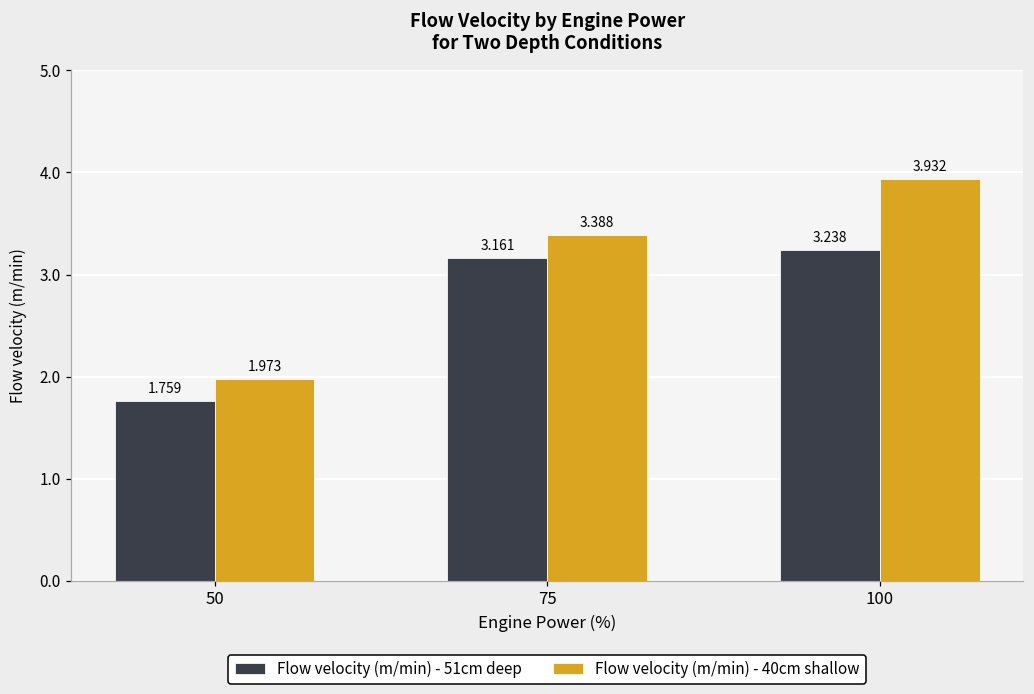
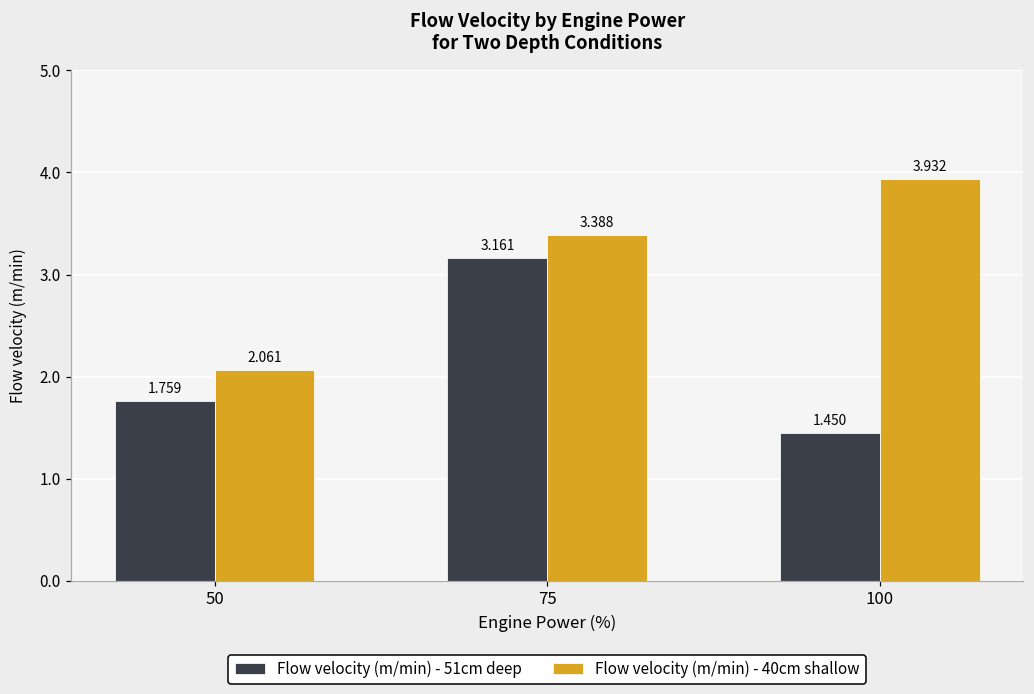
  {
    "Flow velocity (m/min) - 51cm deep": {
      "50": 1.759,
      "75": 3.161,
-     "100": 3.238
+     "100": 1.450
    },
    "Flow velocity (m/min) - 40cm shallow": {
-     "50": 1.973,
+     "50": 2.061,
      "75": 3.388,
      "100": 3.932
    }
  }
